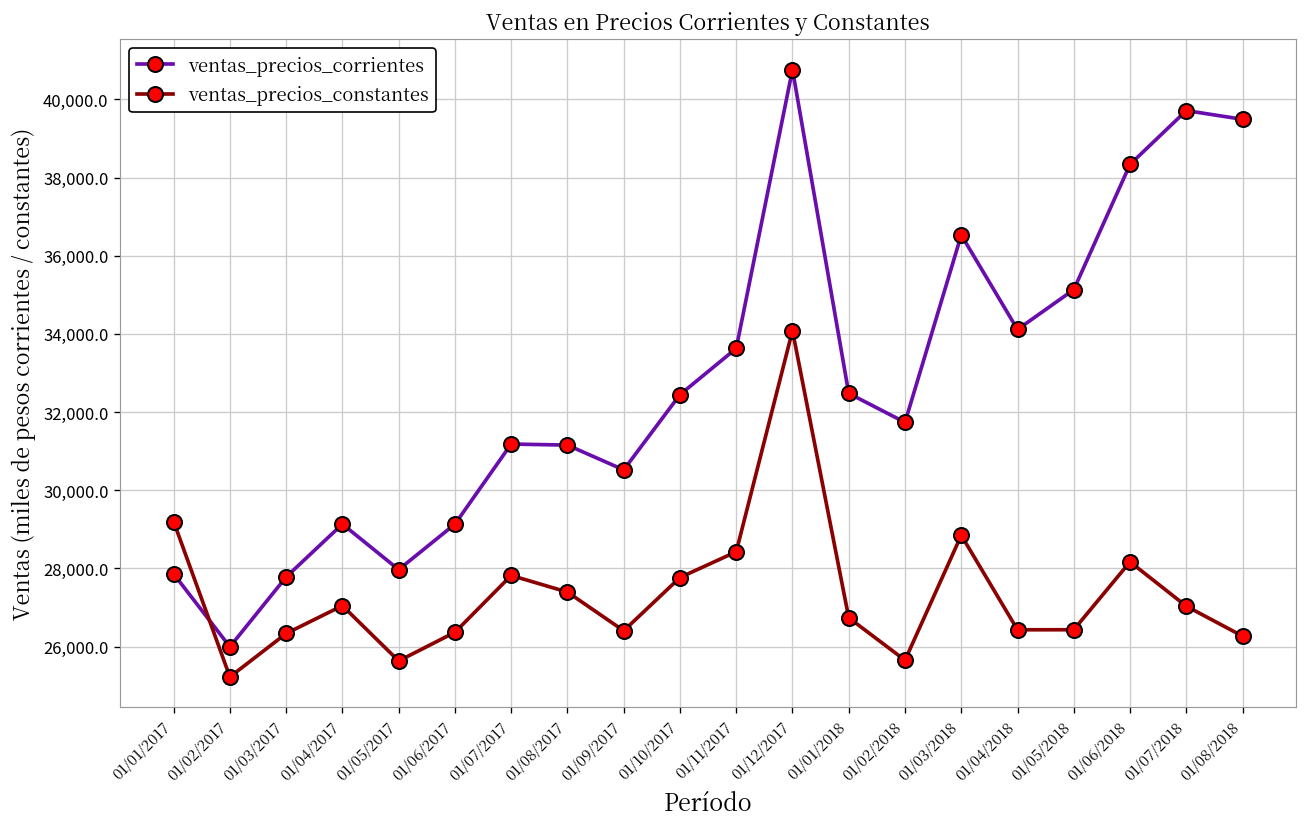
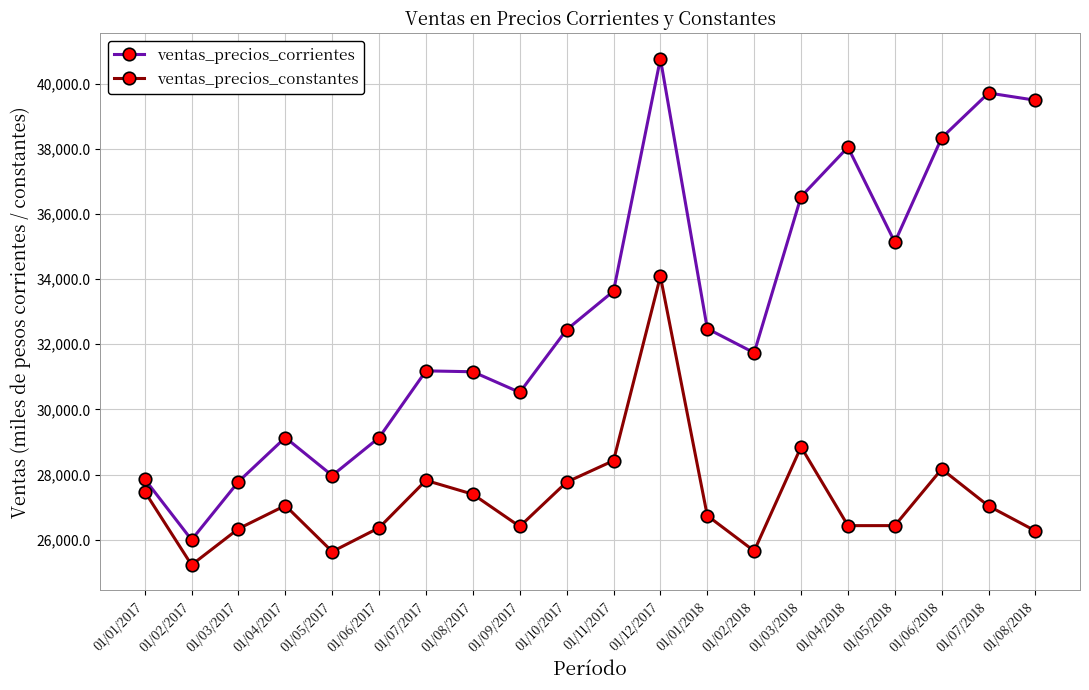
  {
    "ventas_precios_corrientes": {
      "01/01/2017": "27,900",
      "01/02/2017": "26,000",
      "01/03/2017": "27,800",
      "01/04/2017": "29,100",
      "01/05/2017": "28,000",
      "01/06/2017": "29,100",
      "01/07/2017": "31,200",
      "01/08/2017": "31,200",
      "01/09/2017": "30,500",
      "01/10/2017": "32,400",
      "01/11/2017": "33,600",
      "01/12/2017": "40,800",
      "01/01/2018": "32,500",
      "01/02/2018": "31,700",
      "01/03/2018": "36,500",
-     "01/04/2018": "34,100",
+     "01/04/2018": "38,000",
      "01/05/2018": "35,100",
      "01/06/2018": "38,300",
      "01/07/2018": "39,700",
      "01/08/2018": "39,500"
    },
    "ventas_precios_constantes": {
-     "01/01/2017": "29,200",
+     "01/01/2017": "27,500",
      "01/02/2017": "25,200",
      "01/03/2017": "26,300",
      "01/04/2017": "27,000",
      "01/05/2017": "25,600",
      "01/06/2017": "26,400",
      "01/07/2017": "27,800",
      "01/08/2017": "27,400",
      "01/09/2017": "26,400",
      "01/10/2017": "27,800",
      "01/11/2017": "28,400",
      "01/12/2017": "34,100",
      "01/01/2018": "26,700",
      "01/02/2018": "25,700",
      "01/03/2018": "28,800",
      "01/04/2018": "26,400",
      "01/05/2018": "26,400",
      "01/06/2018": "28,200",
      "01/07/2018": "27,000",
      "01/08/2018": "26,300"
    }
  }
